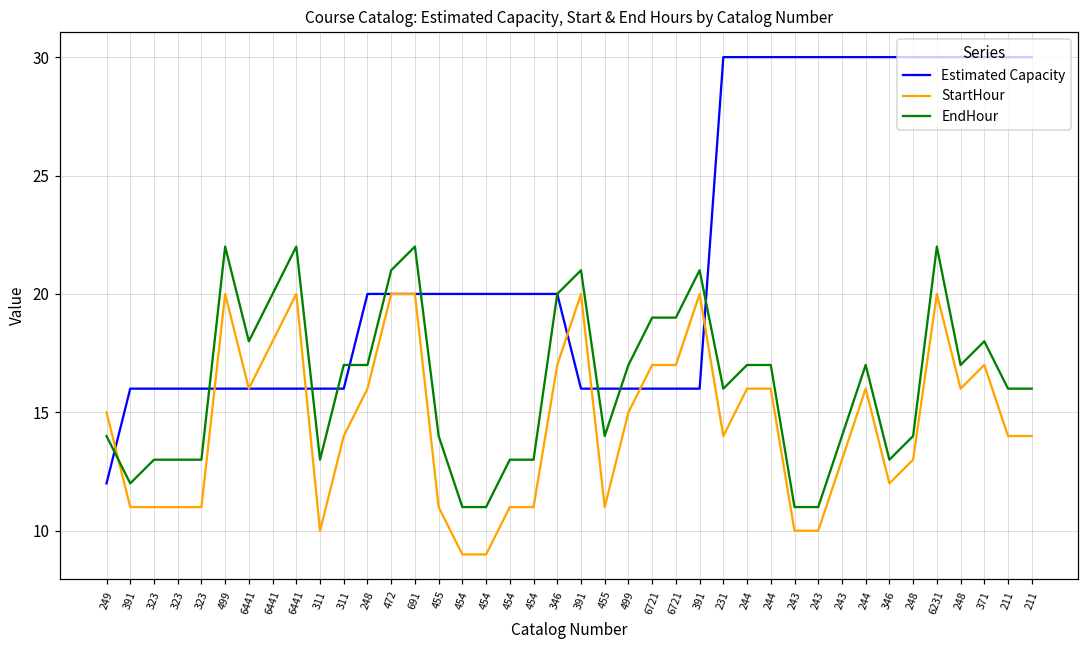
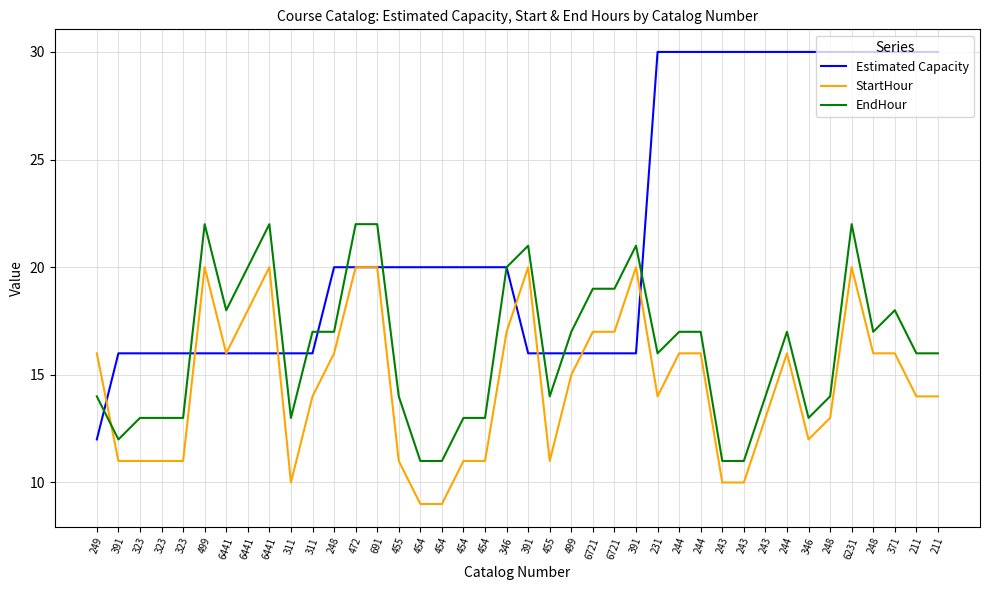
  {
    "Estimated Capacity": {
      "249": 12,
      "231": 30
    },
    "StartHour": {
-     "249": 15,
+     "249": 16,
      "231": 14,
      "6231": 20,
-     "371": 17
+     "371": 16
    },
    "EndHour": {
      "249": 14,
-     "472": 21,
+     "472": 22,
      "691": 22,
      "231": 16,
      "6231": 22,
      "371": 18
    }
  }
